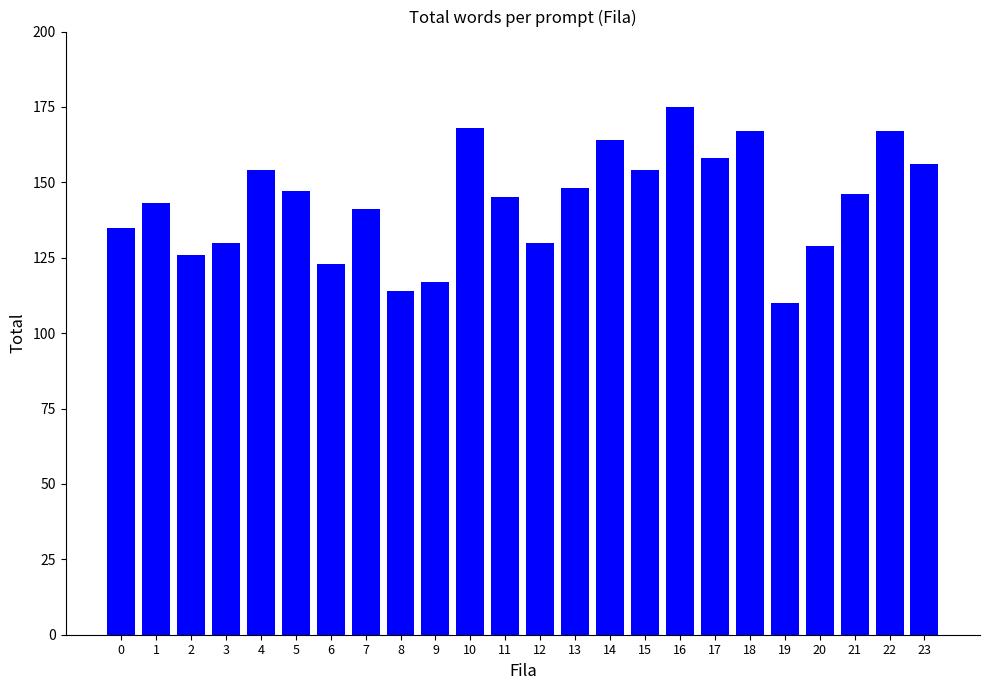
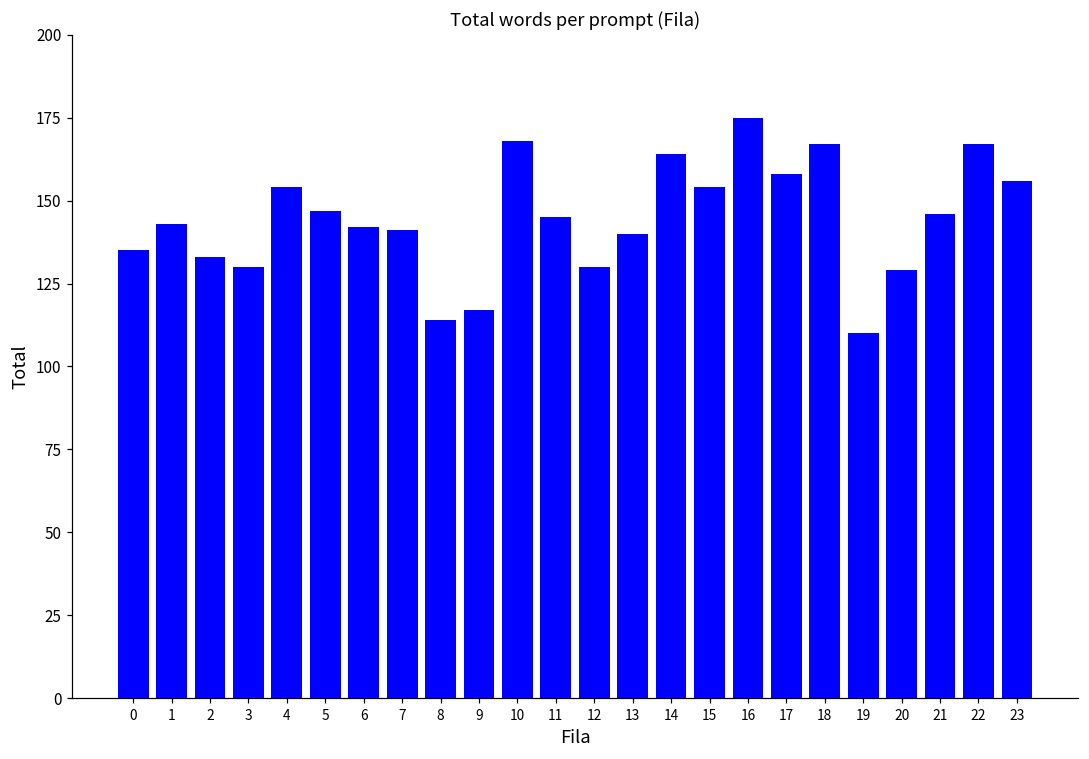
  {
    "0": 135,
    "1": 143,
-   "2": 126,
+   "2": 133,
    "3": 130,
    "4": 154,
    "5": 147,
-   "6": 123,
+   "6": 142,
    "7": 141,
    "8": 114,
    "9": 117,
    "10": 168,
    "11": 145,
    "12": 130,
-   "13": 148,
+   "13": 140,
    "14": 164,
    "15": 154,
    "16": 175,
    "17": 158,
    "18": 167,
    "19": 110,
    "20": 129,
    "21": 146,
    "22": 167,
    "23": 156
  }
